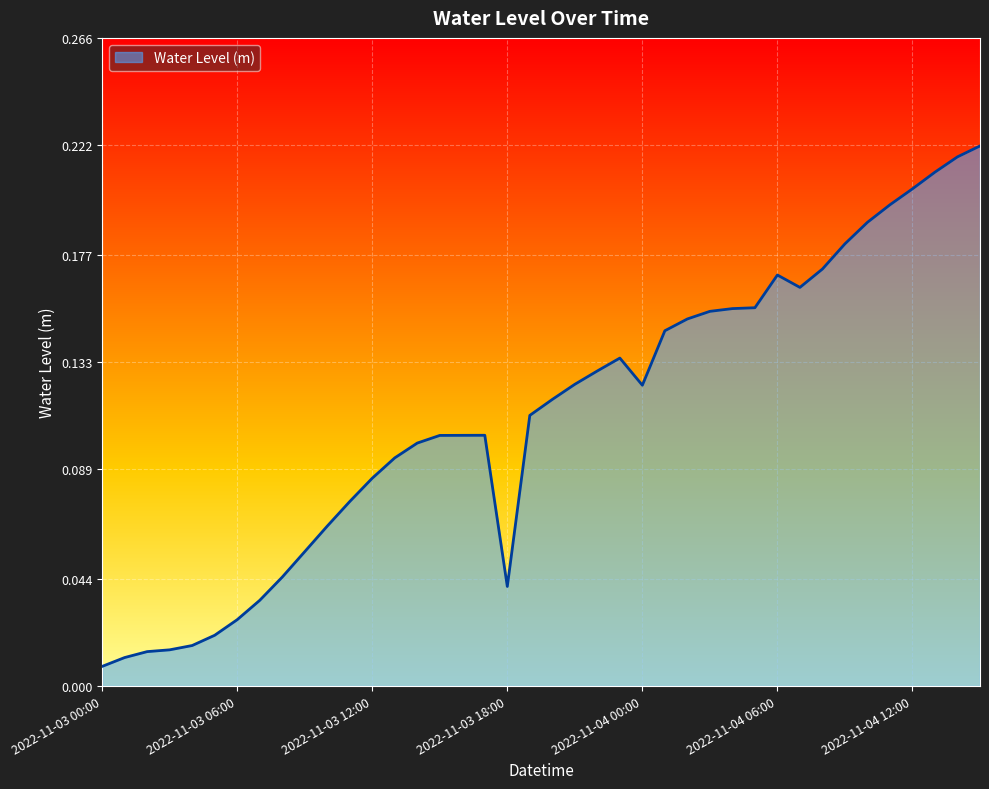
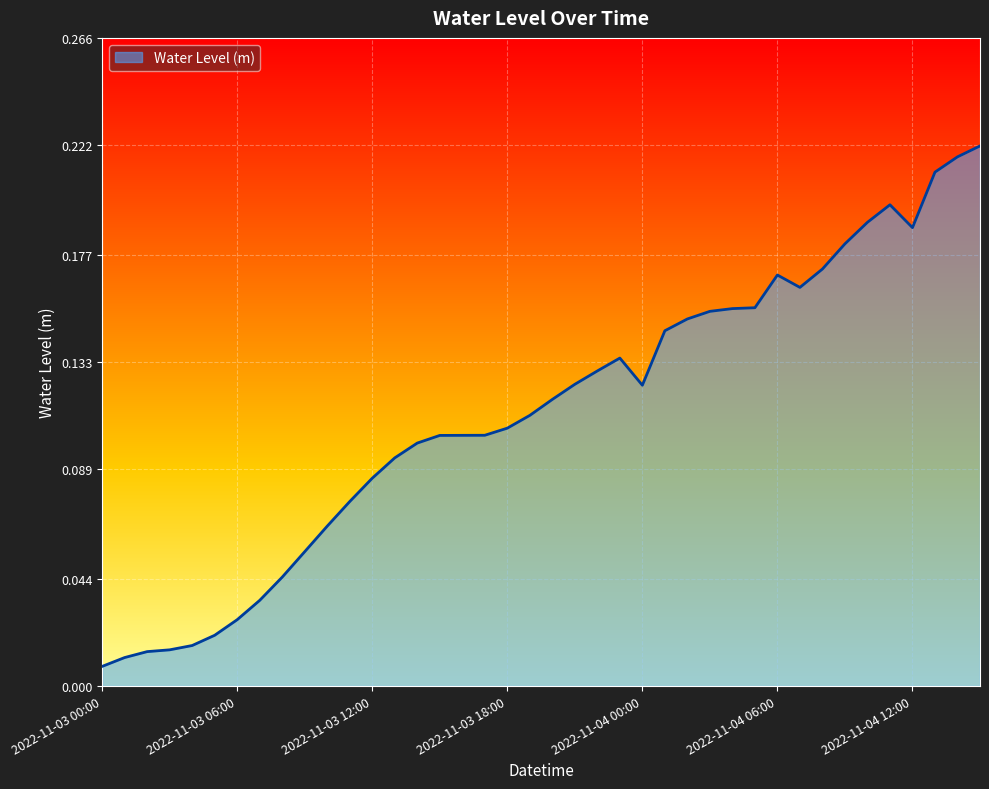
  {
    "2022-11-03 00:00": 0.008,
    "2022-11-03 06:00": 0.027,
    "2022-11-03 12:00": 0.085,
-   "2022-11-03 18:00": 0.041,
+   "2022-11-03 18:00": 0.106,
    "2022-11-04 00:00": 0.123,
    "2022-11-04 06:00": 0.169,
-   "2022-11-04 12:00": 0.204
+   "2022-11-04 12:00": 0.188
  }
